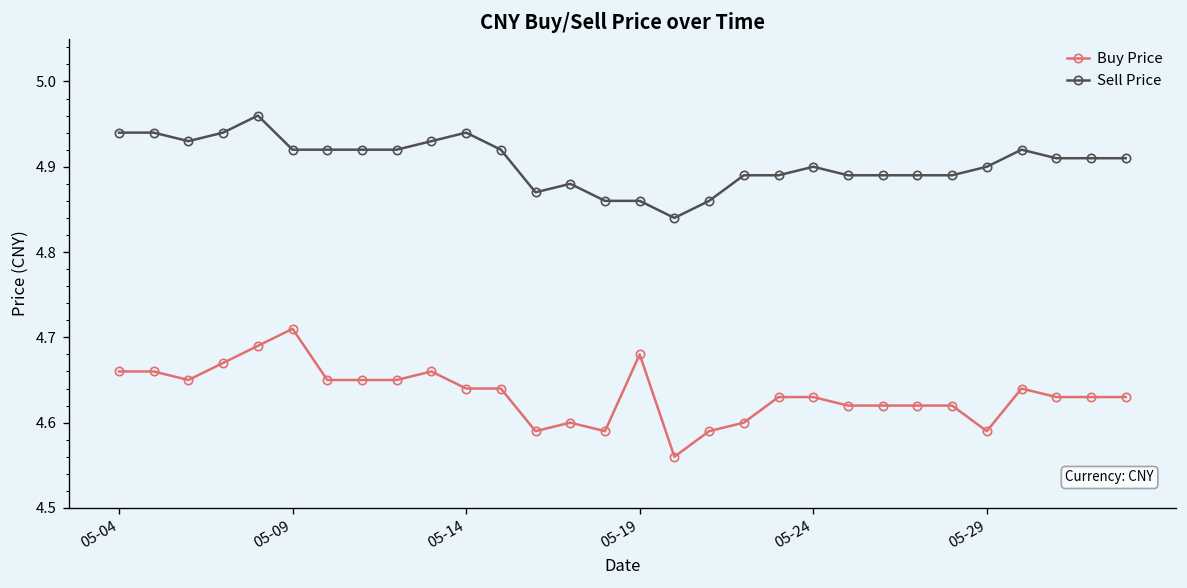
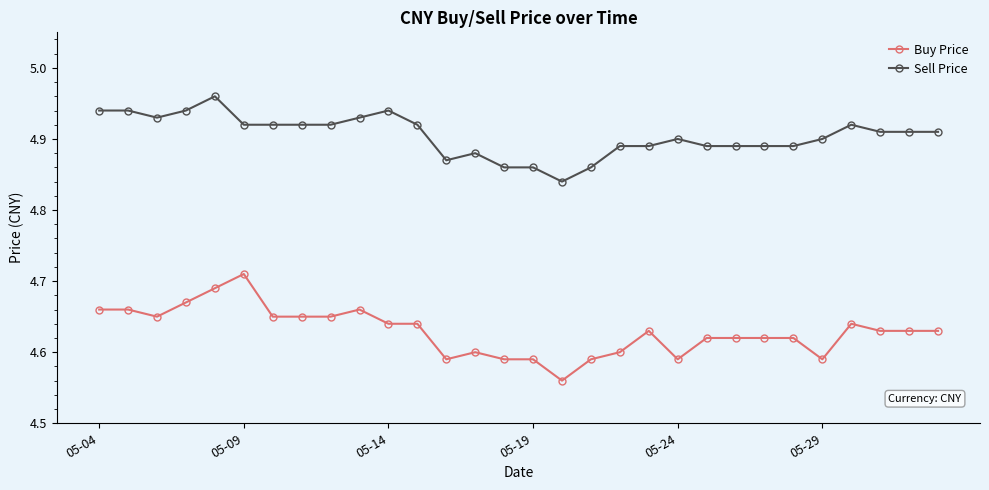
  {
    "Buy Price": {
      "05-04": 4.66,
      "05-09": 4.71,
      "05-14": 4.64,
-     "05-19": 4.68,
-     "05-24": 4.63,
+     "05-19": 4.59,
+     "05-24": 4.59,
      "05-29": 4.59
    },
    "Sell Price": {
      "05-04": 4.94,
      "05-09": 4.92,
      "05-14": 4.94,
      "05-19": 4.86,
      "05-24": 4.90,
      "05-29": 4.90
    }
  }
